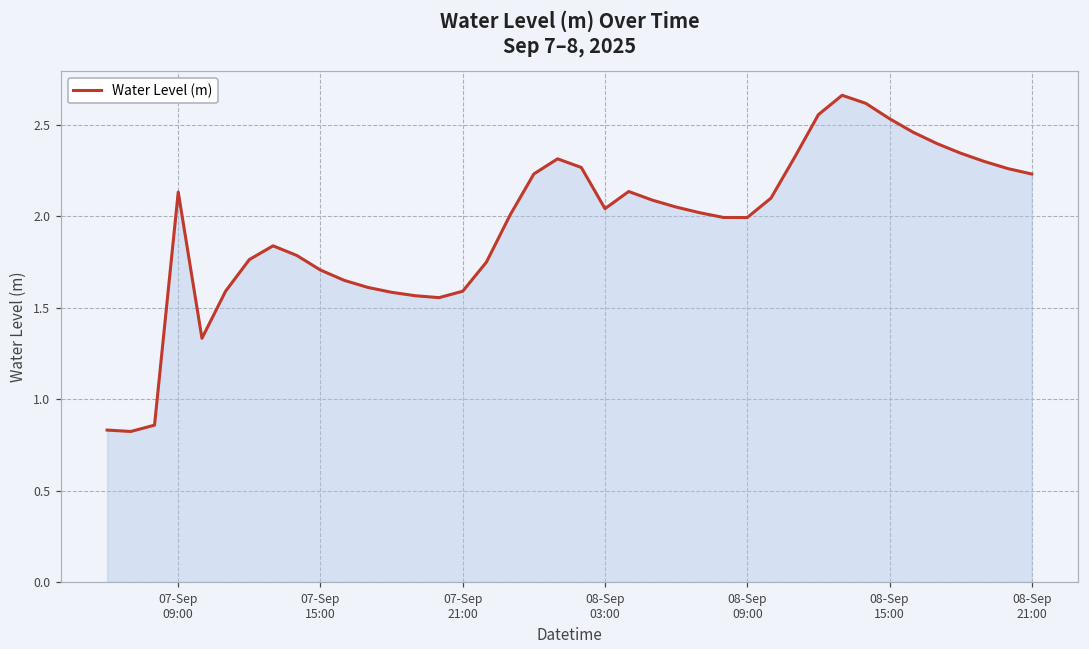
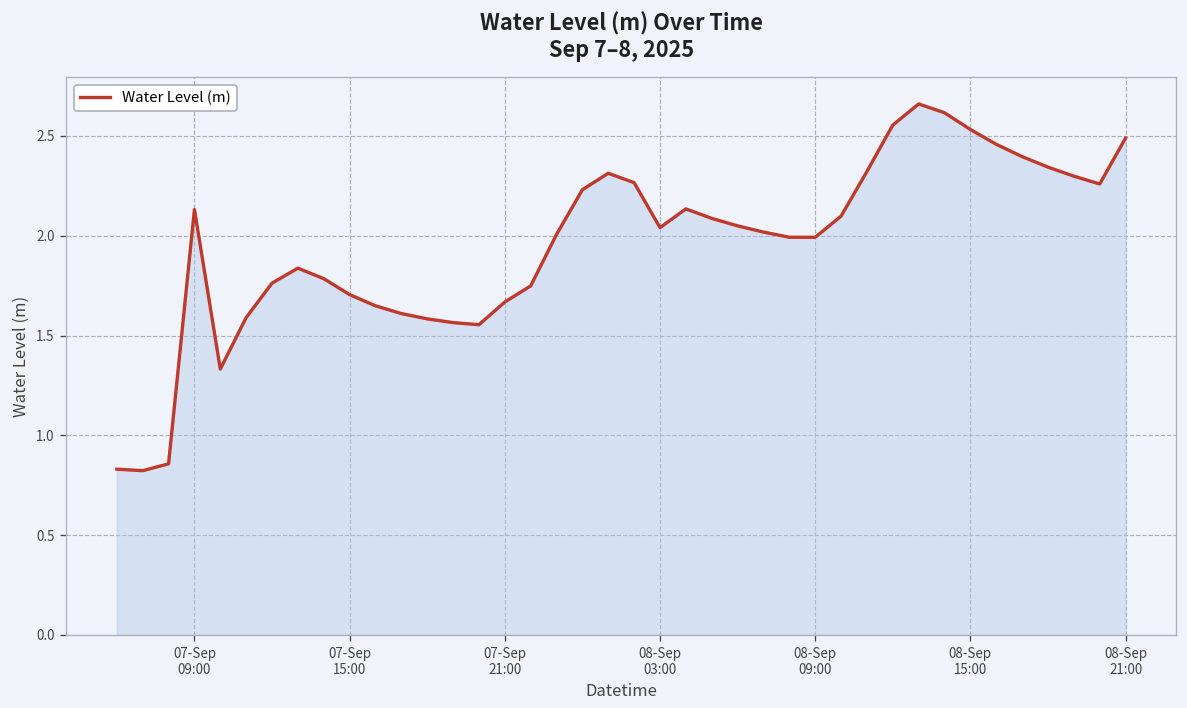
  {
    "07-Sep 09:00": 2.13,
    "07-Sep 15:00": 1.71,
-   "07-Sep 21:00": 1.59,
+   "07-Sep 21:00": 1.67,
    "08-Sep 03:00": 2.04,
    "08-Sep 09:00": 1.99,
    "08-Sep 15:00": 2.53,
-   "08-Sep 21:00": 2.23
+   "08-Sep 21:00": 2.49
  }
